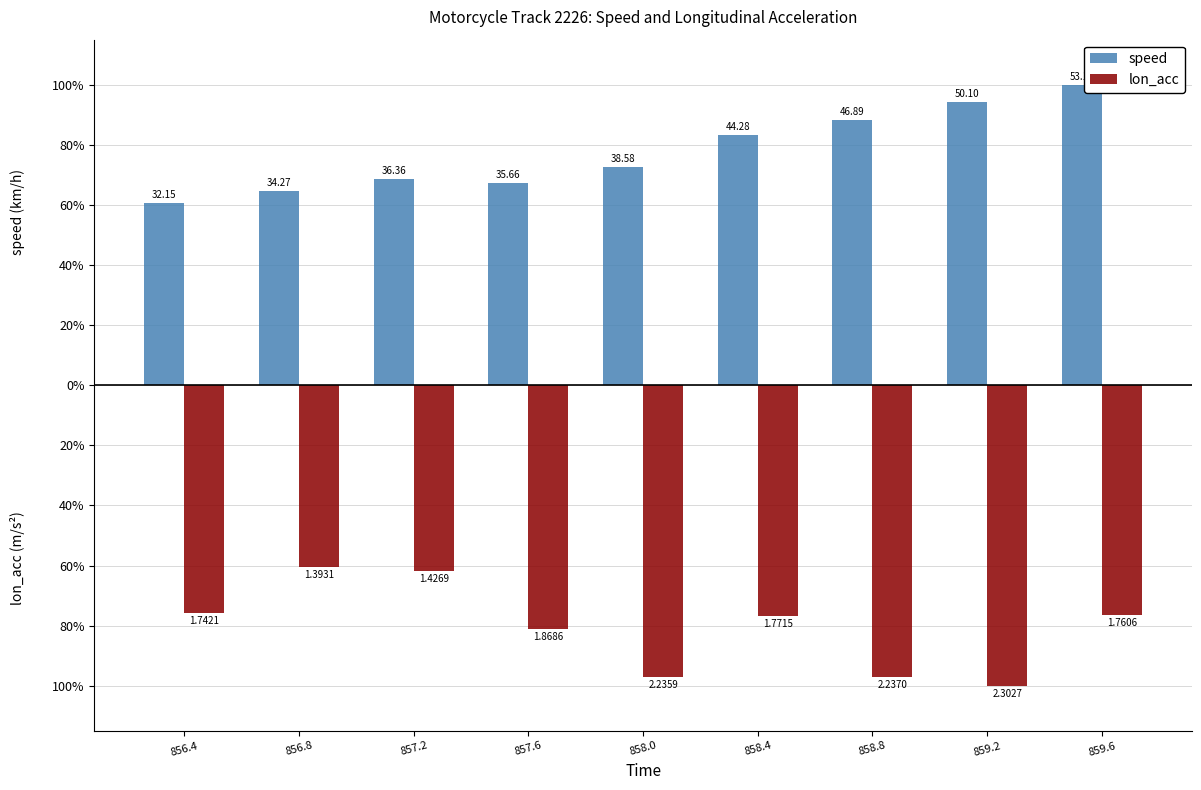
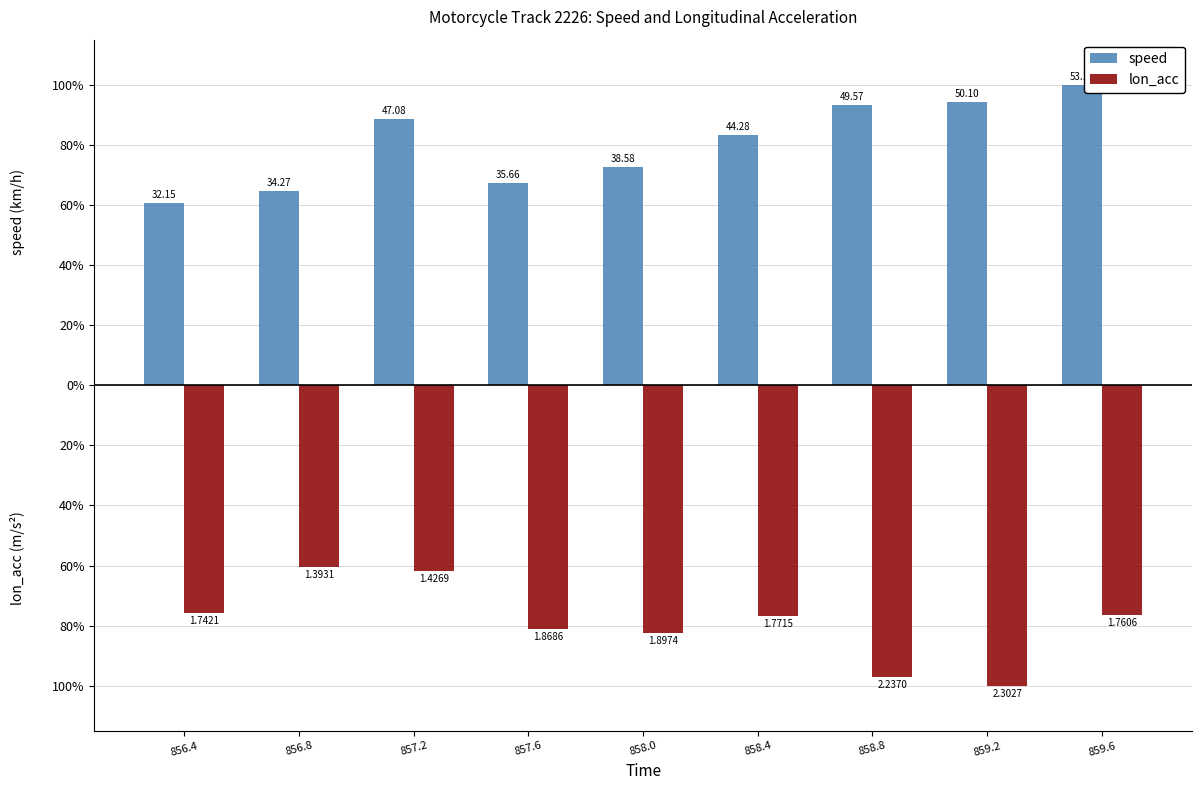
  {
    "speed": {
-     "857.2": 36.36,
-     "858.8": 46.89
+     "857.2": 47.08,
+     "858.8": 49.57
    },
    "lon_acc": {
-     "858.0": 2.2359
+     "858.0": 1.8974
    }
  }
